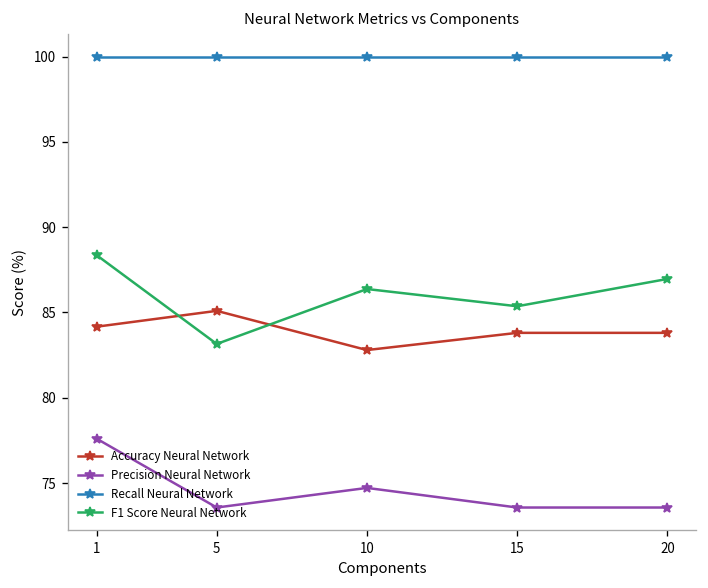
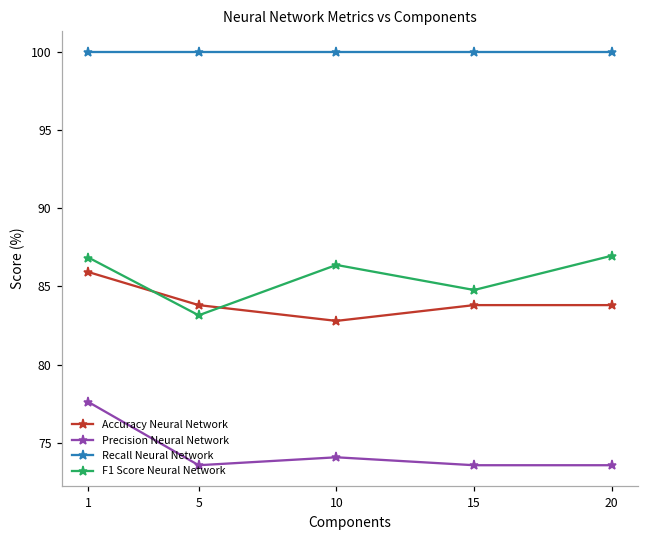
  {
    "Accuracy Neural Network": {
-     "1": 84.2,
-     "5": 85.1,
+     "1": 85.9,
+     "5": 83.8,
      "10": 82.8,
      "15": 83.8,
      "20": 83.8
    },
    "Precision Neural Network": {
      "1": 77.6,
      "5": 73.6,
-     "10": 74.7,
+     "10": 74.1,
      "15": 73.6,
      "20": 73.6
    },
    "Recall Neural Network": {
      "1": 100.0,
      "5": 100.0,
      "10": 100.0,
      "15": 100.0,
      "20": 100.0
    },
    "F1 Score Neural Network": {
-     "1": 88.4,
+     "1": 86.8,
      "5": 83.2,
      "10": 86.4,
-     "15": 85.4,
+     "15": 84.8,
      "20": 87.0
    }
  }
